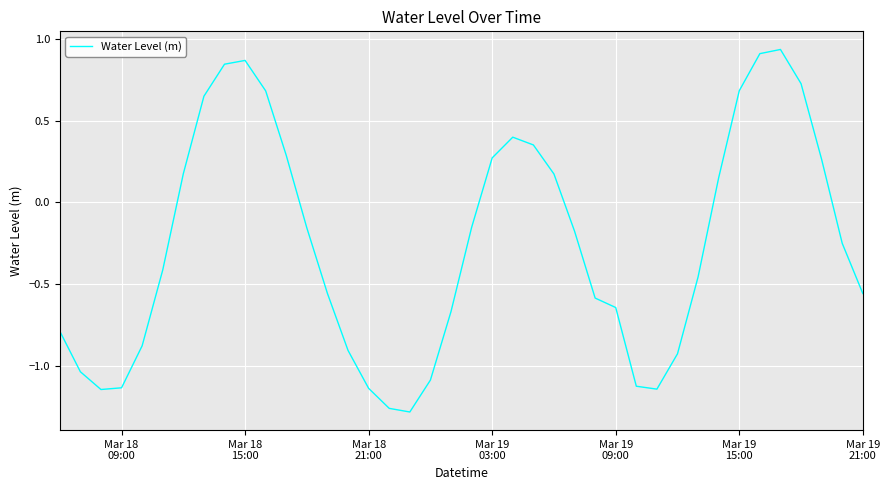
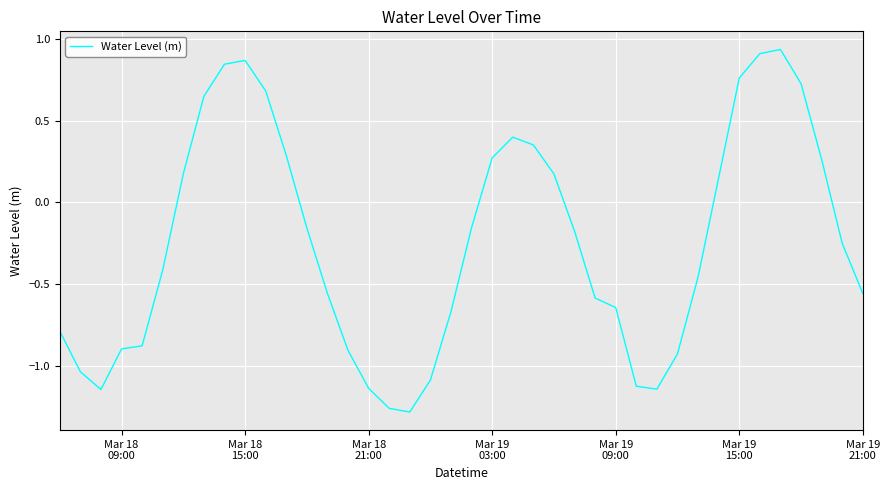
  {
-   "Mar 18 09:00": -1.14,
+   "Mar 18 09:00": -0.90,
    "Mar 18 15:00": 0.87,
    "Mar 18 21:00": -1.14,
    "Mar 19 03:00": 0.27,
    "Mar 19 09:00": -0.64,
-   "Mar 19 15:00": 0.68,
+   "Mar 19 15:00": 0.76,
    "Mar 19 21:00": -0.56
  }
